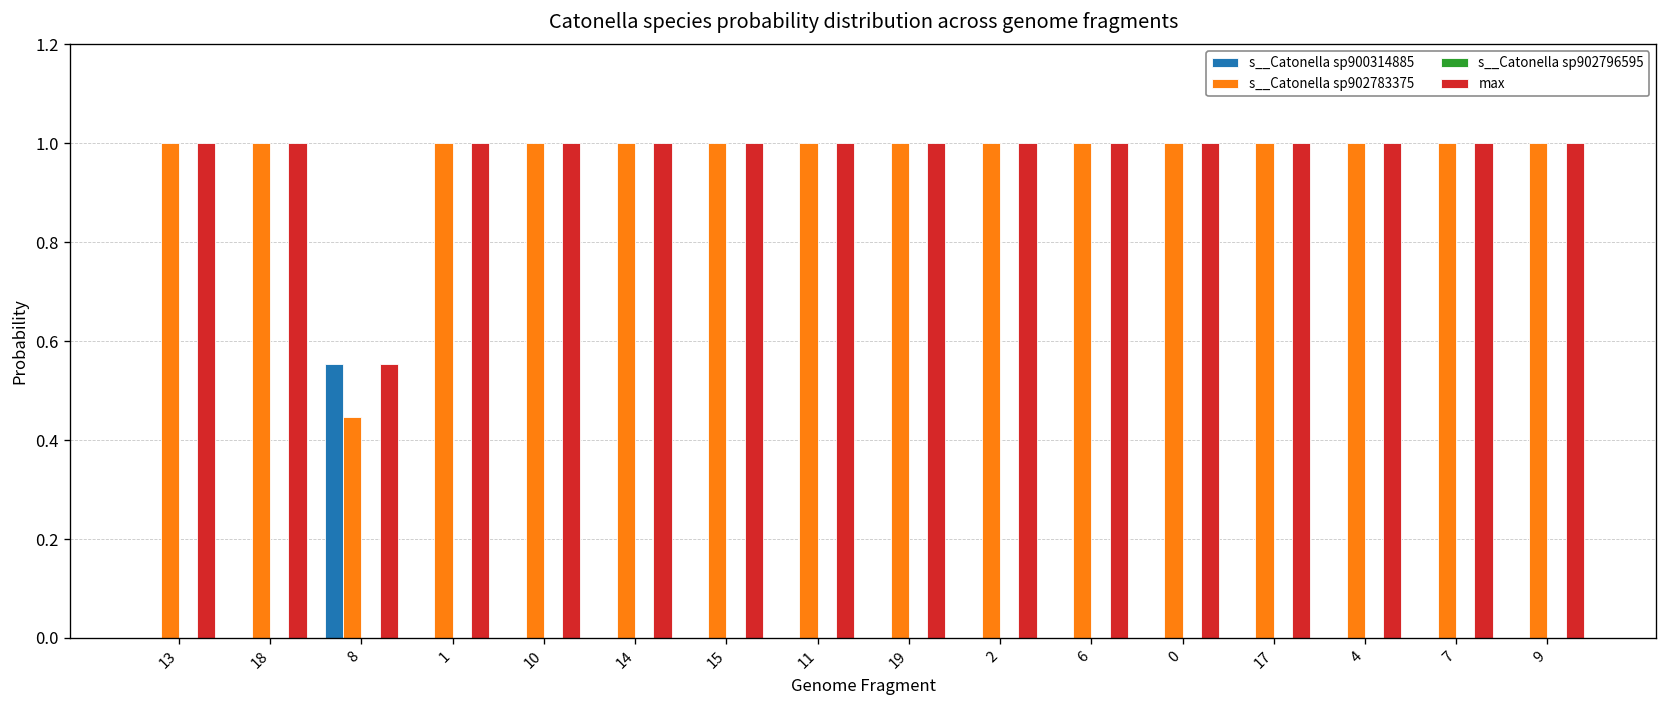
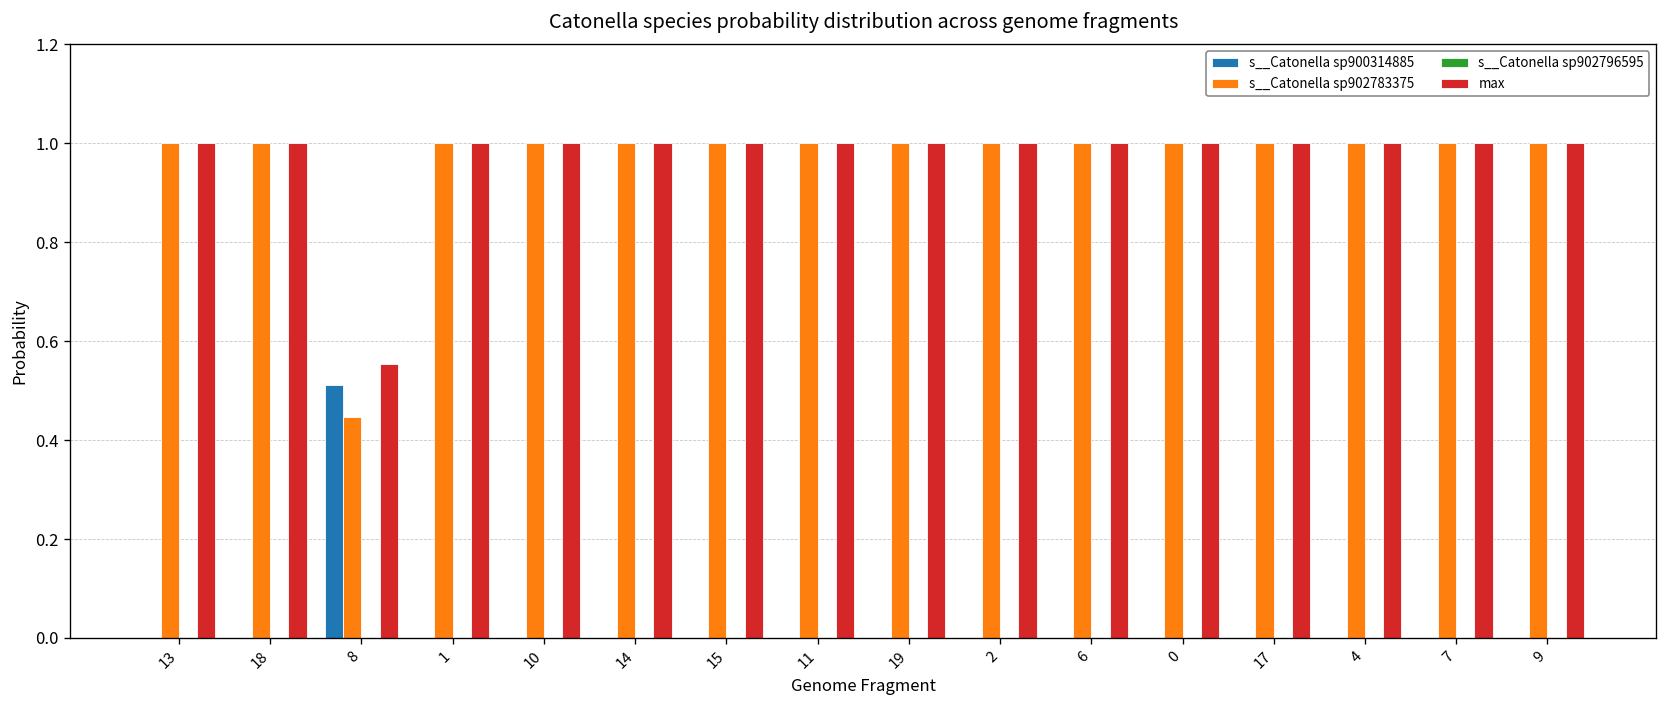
  {
    "s__Catonella sp900314885": {
      "13": 0.00,
      "18": 0.00,
-     "8": 0.55,
+     "8": 0.51,
      "1": 0.00,
      "10": 0.00,
      "14": 0.00,
      "15": 0.00,
      "11": 0.00,
      "19": 0.00,
      "2": 0.00,
      "6": 0.00,
      "0": 0.00,
      "17": 0.00,
      "4": 0.00,
      "7": 0.00,
      "9": 0.00
    },
    "s__Catonella sp902783375": {
      "13": 1.00,
      "18": 1.00,
      "8": 0.45,
      "1": 1.00,
      "10": 1.00,
      "14": 1.00,
      "15": 1.00,
      "11": 1.00,
      "19": 1.00,
      "2": 1.00,
      "6": 1.00,
      "0": 1.00,
      "17": 1.00,
      "4": 1.00,
      "7": 1.00,
      "9": 1.00
    },
    "s__Catonella sp902796595": {
      "13": 0.00,
      "18": 0.00,
      "1": 0.00,
      "10": 0.00,
      "14": 0.00,
      "15": 0.00,
      "11": 0.00,
      "19": 0.00,
      "2": 0.00,
      "6": 0.00,
      "0": 0.00,
      "17": 0.00,
      "4": 0.00,
      "7": 0.00,
      "9": 0.00
    },
    "max": {
      "13": 1.00,
      "18": 1.00,
      "8": 0.55,
      "1": 1.00,
      "10": 1.00,
      "14": 1.00,
      "15": 1.00,
      "11": 1.00,
      "19": 1.00,
      "2": 1.00,
      "6": 1.00,
      "0": 1.00,
      "17": 1.00,
      "4": 1.00,
      "7": 1.00,
      "9": 1.00
    }
  }
